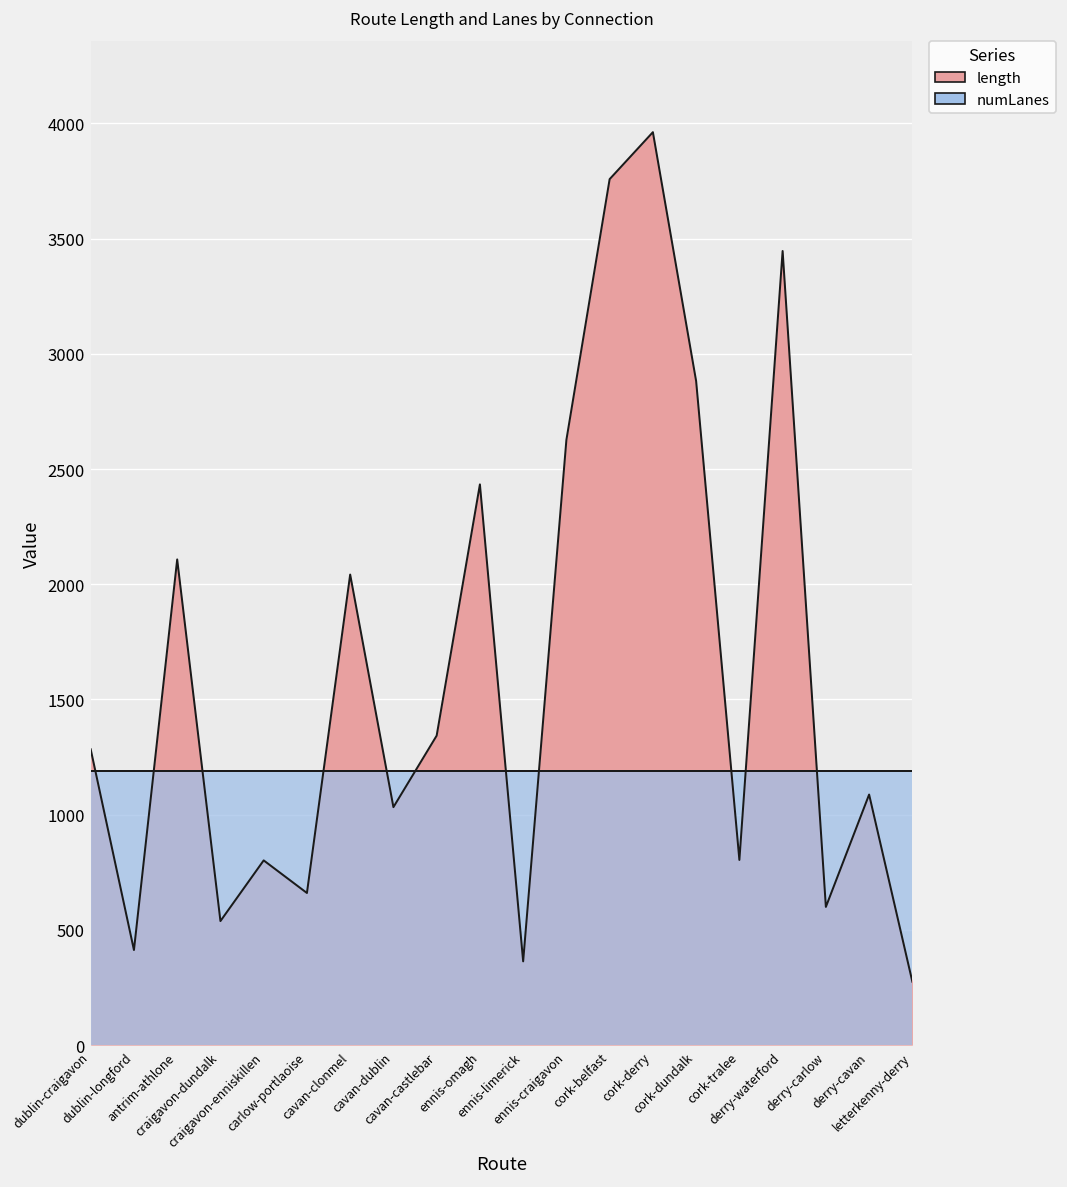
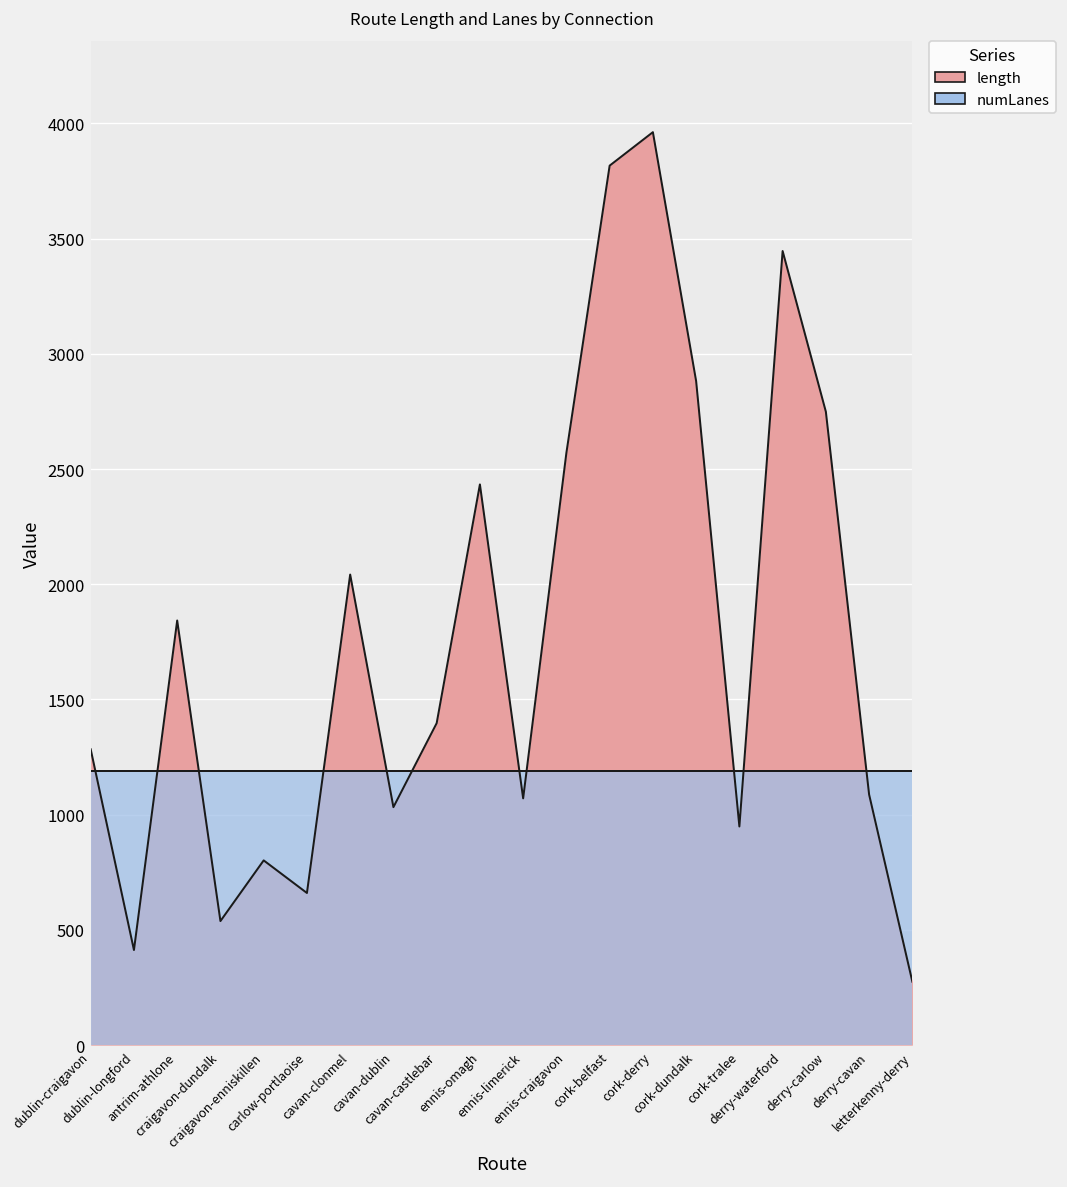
  {
    "length": {
      "dublin-craigavon": 1280,
      "dublin-longford": 410,
-     "antrim-athlone": 2110,
+     "antrim-athlone": 1840,
      "craigavon-dundalk": 540,
      "craigavon-enniskillen": 800,
      "carlow-portlaoise": 660,
      "cavan-clonmel": 2040,
      "cavan-dublin": 1030,
-     "cavan-castlebar": 1340,
+     "cavan-castlebar": 1400,
      "ennis-omagh": 2430,
-     "ennis-limerick": 360,
-     "ennis-craigavon": 2630,
-     "cork-belfast": 3760,
+     "ennis-limerick": 1070,
+     "ennis-craigavon": 2570,
+     "cork-belfast": 3820,
      "cork-derry": 3960,
      "cork-dundalk": 2880,
-     "cork-tralee": 800,
+     "cork-tralee": 950,
      "derry-waterford": 3450,
-     "derry-carlow": 600,
+     "derry-carlow": 2750,
      "derry-cavan": 1090,
      "letterkenny-derry": 280
    },
    "numLanes": {
      "dublin-craigavon": 1190,
      "dublin-longford": 1190,
      "antrim-athlone": 1190,
      "craigavon-dundalk": 1190,
      "craigavon-enniskillen": 1190,
      "carlow-portlaoise": 1190,
      "cavan-clonmel": 1190,
      "cavan-dublin": 1190,
      "cavan-castlebar": 1190,
      "ennis-omagh": 1190,
      "ennis-limerick": 1190,
      "ennis-craigavon": 1190,
      "cork-belfast": 1190,
      "cork-derry": 1190,
      "cork-dundalk": 1190,
      "cork-tralee": 1190,
      "derry-waterford": 1190,
      "derry-carlow": 1190,
      "derry-cavan": 1190,
      "letterkenny-derry": 1190
    }
  }
